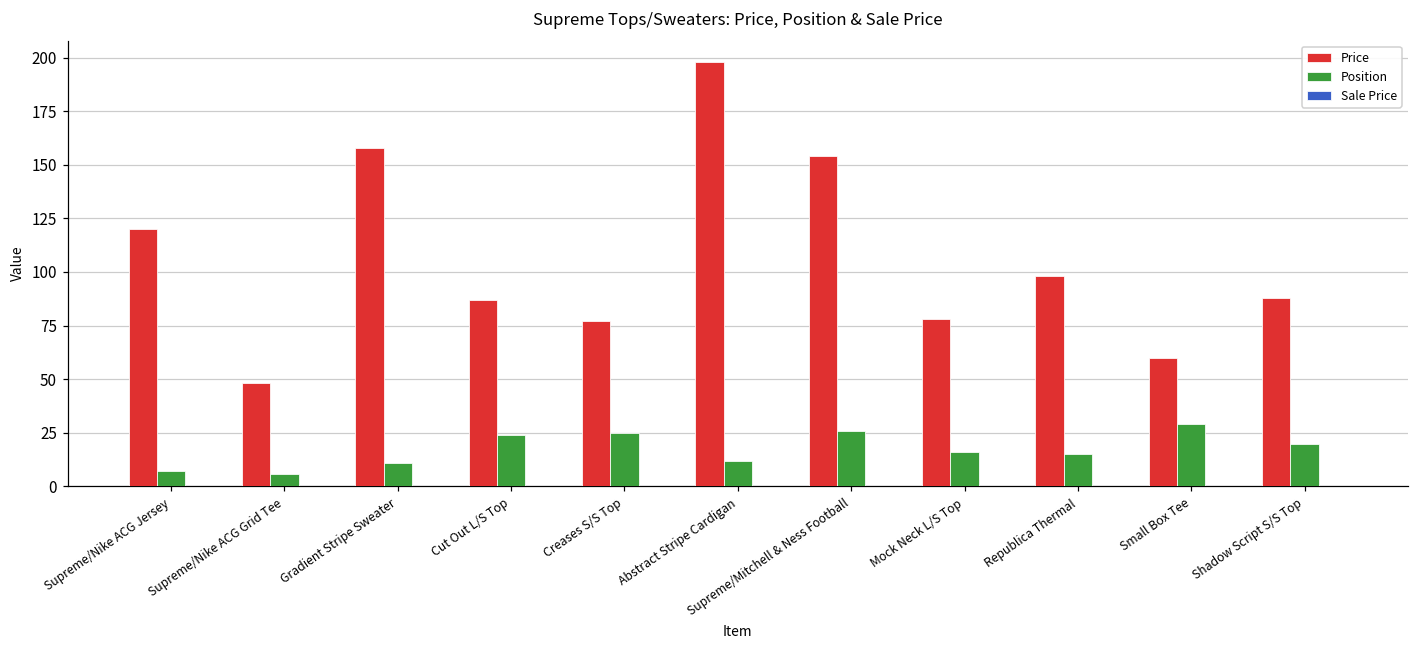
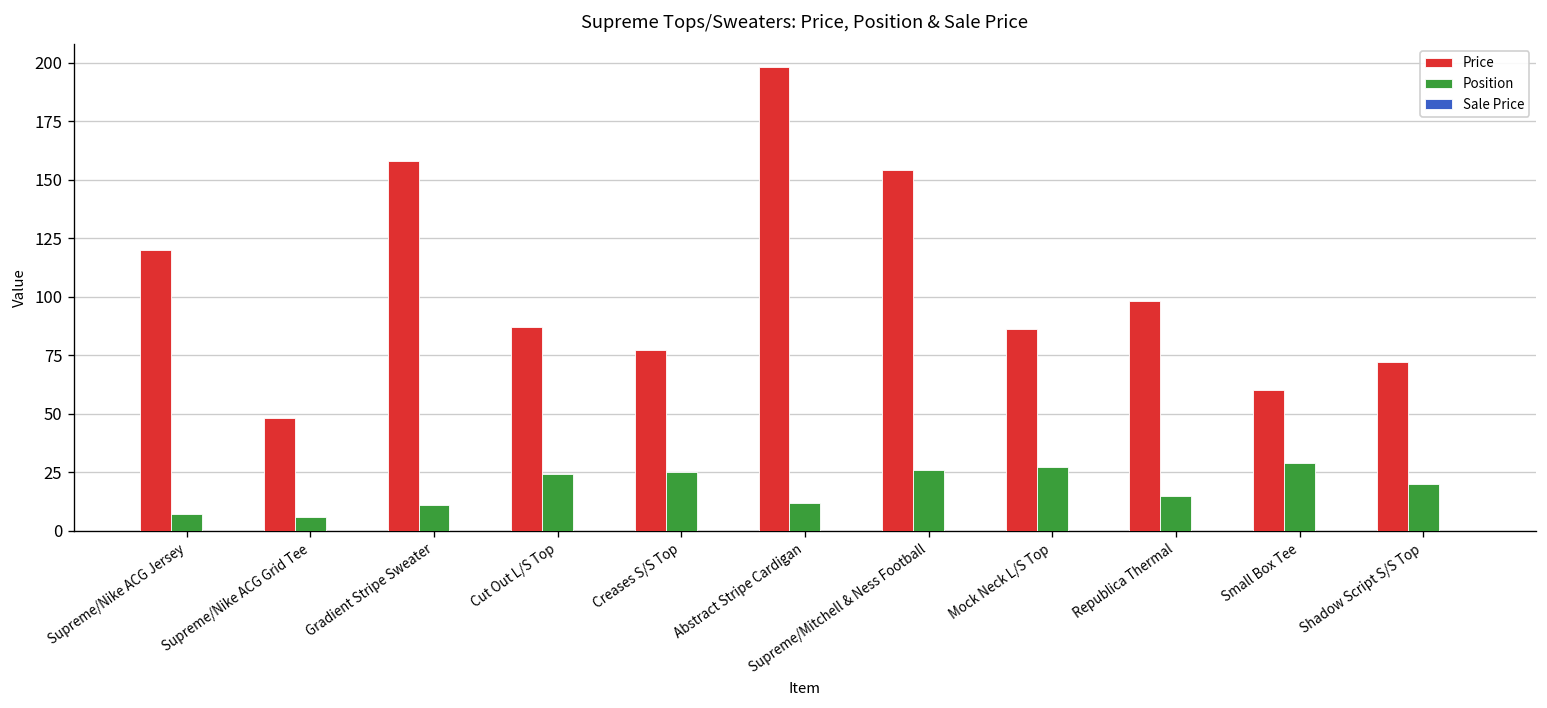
  {
    "Price": {
      "Supreme/Nike ACG Jersey": 120,
      "Supreme/Nike ACG Grid Tee": 48,
      "Gradient Stripe Sweater": 158,
      "Cut Out L/S Top": 87,
      "Creases S/S Top": 77,
      "Abstract Stripe Cardigan": 198,
      "Supreme/Mitchell & Ness Football": 154,
-     "Mock Neck L/S Top": 78,
+     "Mock Neck L/S Top": 86,
      "Republica Thermal": 98,
      "Small Box Tee": 60,
-     "Shadow Script S/S Top": 88
+     "Shadow Script S/S Top": 72
    },
    "Position": {
      "Supreme/Nike ACG Jersey": 7,
      "Supreme/Nike ACG Grid Tee": 6,
      "Gradient Stripe Sweater": 11,
      "Cut Out L/S Top": 24,
      "Creases S/S Top": 25,
      "Abstract Stripe Cardigan": 12,
      "Supreme/Mitchell & Ness Football": 26,
-     "Mock Neck L/S Top": 16,
+     "Mock Neck L/S Top": 27,
      "Republica Thermal": 15,
      "Small Box Tee": 29,
      "Shadow Script S/S Top": 20
    },
    "Sale Price": {
      "Supreme/Nike ACG Jersey": 0,
      "Supreme/Nike ACG Grid Tee": 0,
      "Gradient Stripe Sweater": 0,
      "Cut Out L/S Top": 0,
      "Creases S/S Top": 0,
      "Abstract Stripe Cardigan": 0,
      "Supreme/Mitchell & Ness Football": 0,
      "Mock Neck L/S Top": 0,
      "Republica Thermal": 0,
      "Small Box Tee": 0,
      "Shadow Script S/S Top": 0
    }
  }
